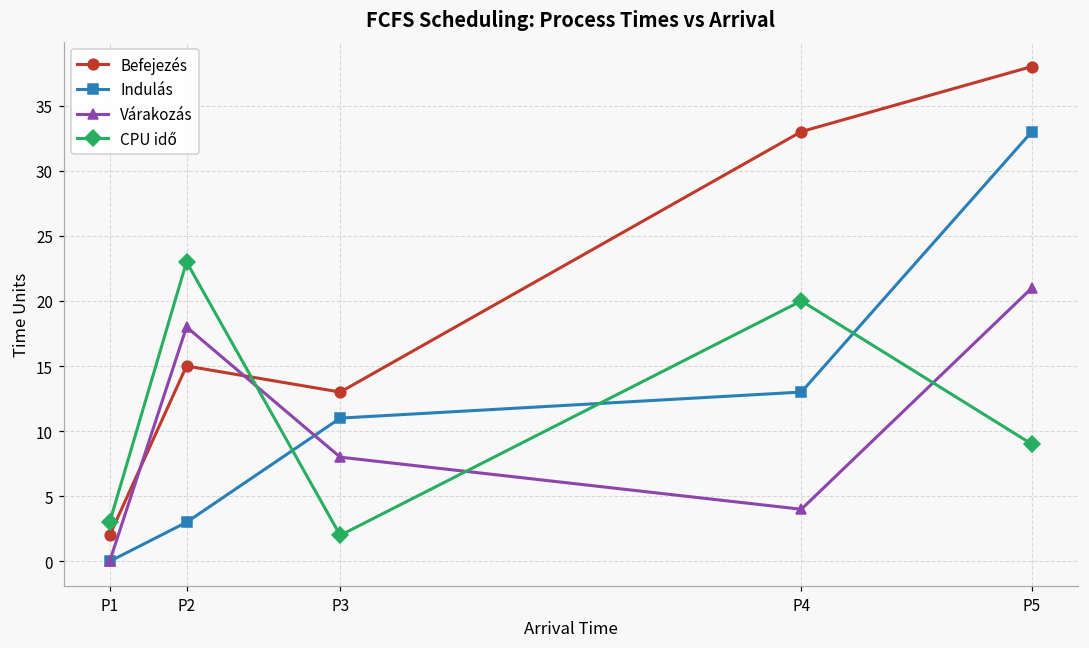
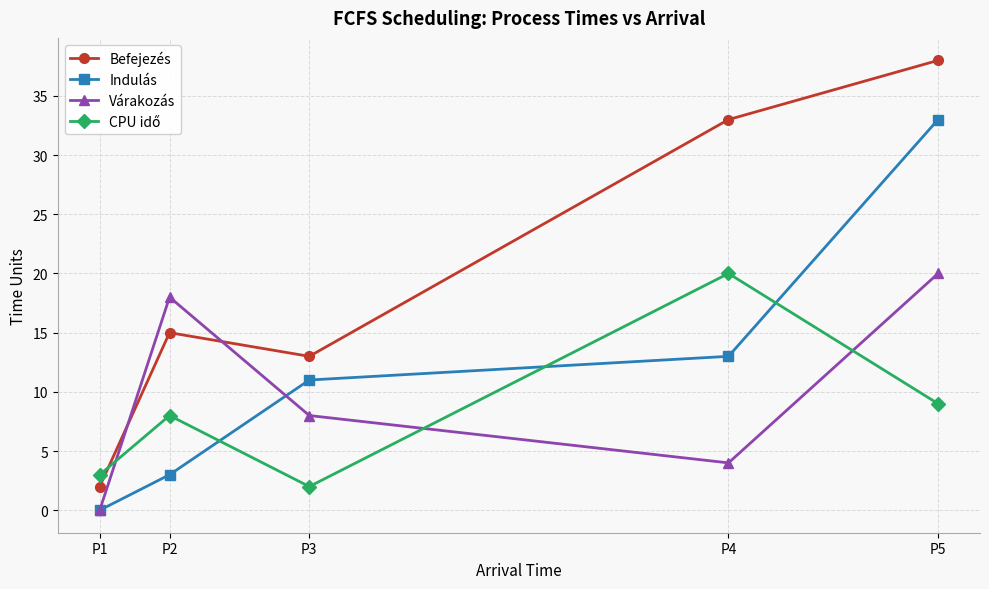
  {
    "Befejezés": {
      "P1": 2,
      "P2": 15,
      "P3": 13,
      "P4": 33,
      "P5": 38
    },
    "Indulás": {
      "P2": 3,
      "P3": 11,
      "P4": 13,
      "P5": 33
    },
    "Várakozás": {
      "P2": 18,
      "P3": 8,
      "P4": 4,
-     "P5": 21
+     "P5": 20
    },
    "CPU idő": {
      "P1": 3,
-     "P2": 23,
+     "P2": 8,
      "P3": 2,
      "P4": 20,
      "P5": 9
    }
  }
